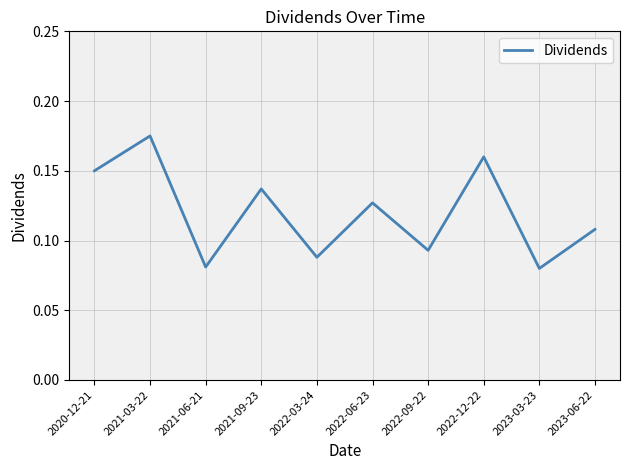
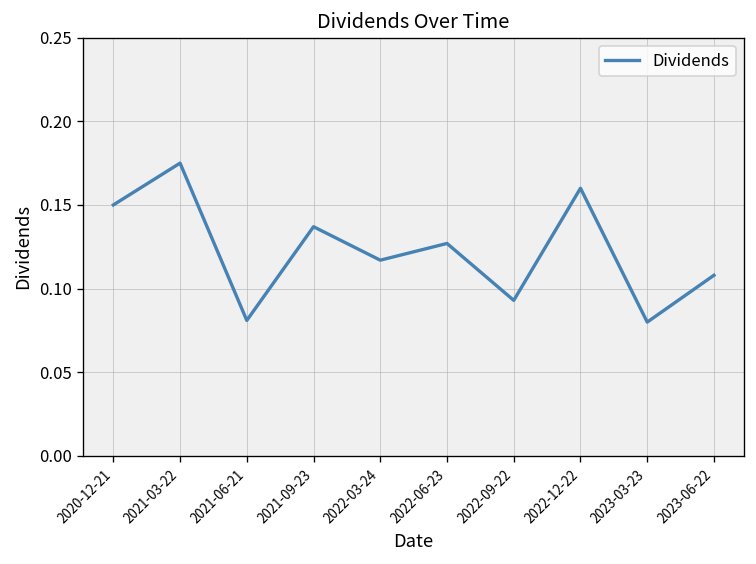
  {
    "2020-12-21": 0.150,
    "2021-03-22": 0.175,
    "2021-06-21": 0.081,
    "2021-09-23": 0.137,
-   "2022-03-24": 0.088,
+   "2022-03-24": 0.117,
    "2022-06-23": 0.127,
    "2022-09-22": 0.093,
    "2022-12-22": 0.160,
    "2023-03-23": 0.080,
    "2023-06-22": 0.108
  }
